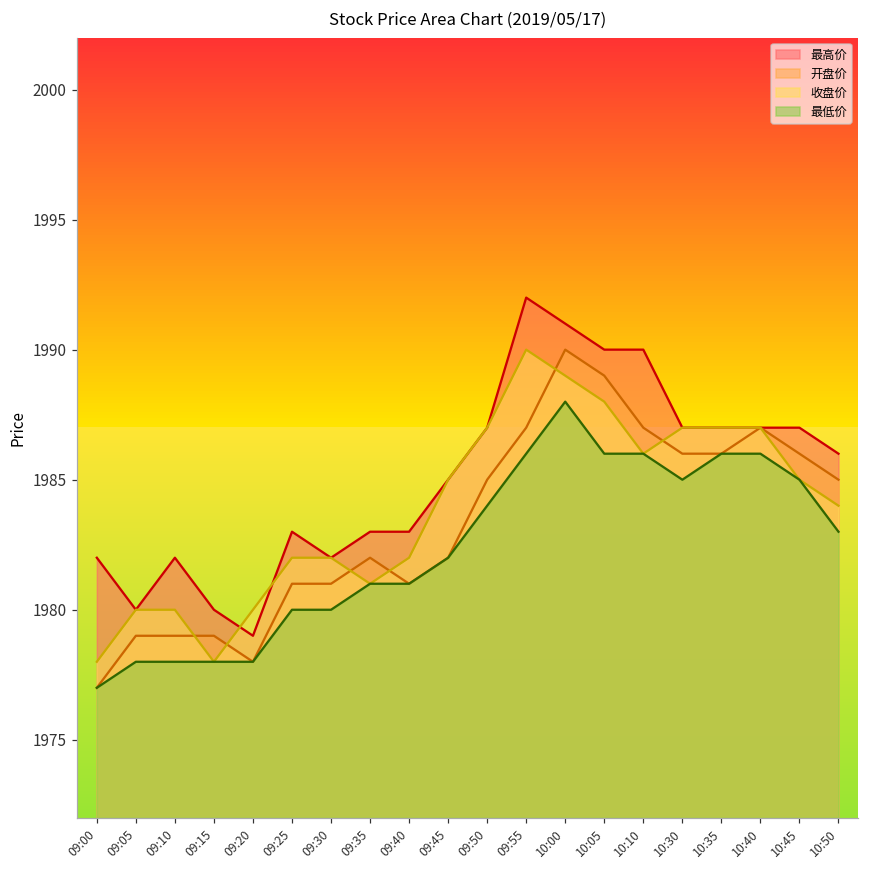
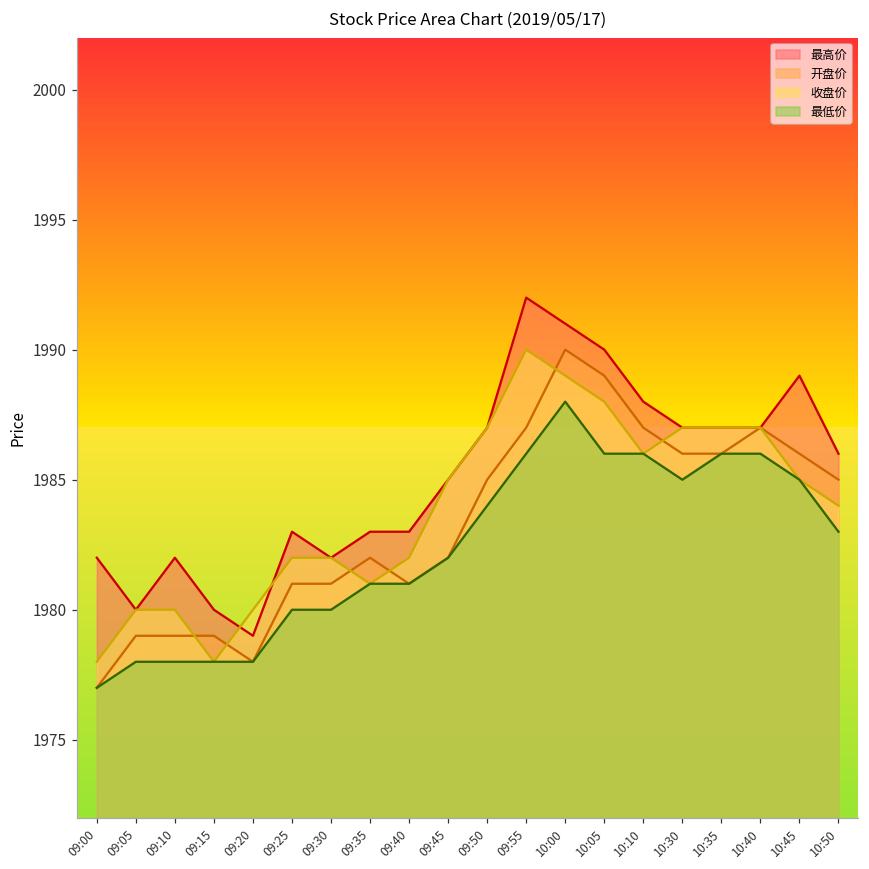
  {
    "最高价": {
      "09:00": 1982,
      "09:10": 1982,
      "09:15": 1980,
      "09:20": 1979,
      "09:25": 1983,
      "09:35": 1983,
      "09:40": 1983,
      "09:55": 1992,
      "10:00": 1991,
      "10:05": 1990,
-     "10:10": 1990,
-     "10:45": 1987,
+     "10:10": 1988,
+     "10:45": 1989,
      "10:50": 1986
    },
    "最低价": {
      "09:05": 1978,
      "09:10": 1978,
      "09:25": 1980,
      "09:30": 1980,
      "09:50": 1984,
      "09:55": 1986,
      "10:00": 1988,
      "10:05": 1986,
      "10:30": 1985,
      "10:40": 1986,
      "10:50": 1983
    }
  }
